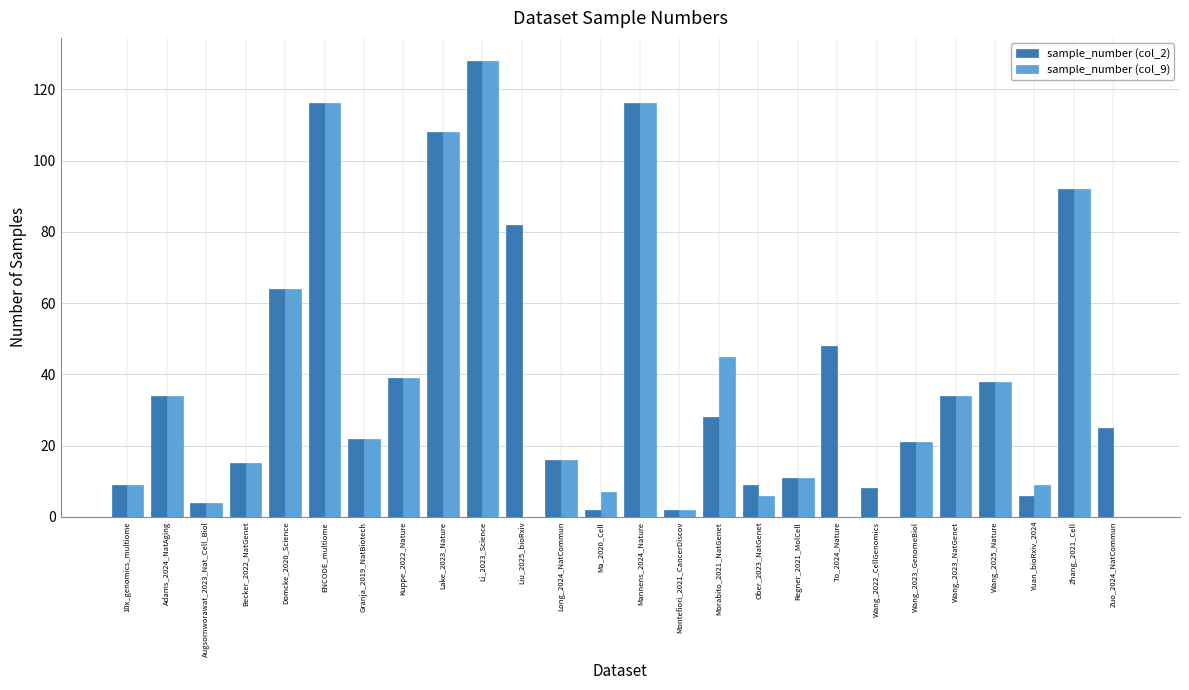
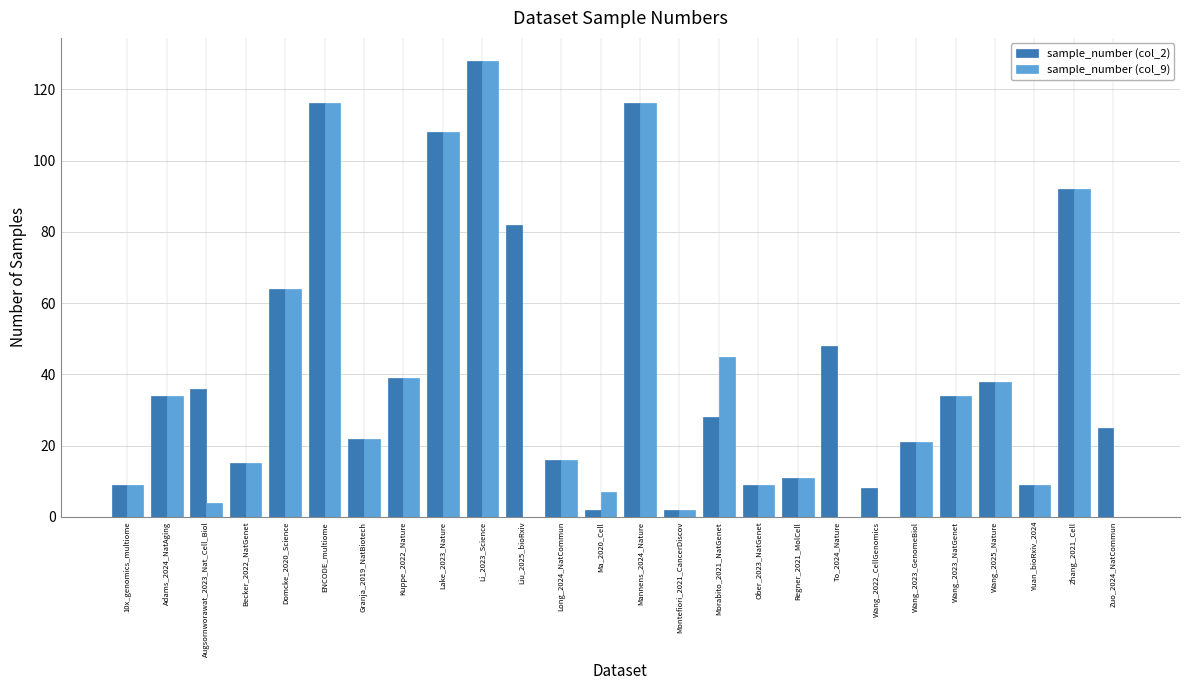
  {
    "sample_number (col_2)": {
      "10x_genomics_multiome": 9,
      "Adams_2024_NatAging": 34,
-     "Augsornworawat_2023_Nat_Cell_Biol": 4,
+     "Augsornworawat_2023_Nat_Cell_Biol": 36,
      "Becker_2022_NatGenet": 15,
      "Domcke_2020_Science": 64,
      "ENCODE_multiome": 116,
      "Granja_2019_NatBiotech": 22,
      "Kuppe_2022_Nature": 39,
      "Lake_2023_Nature": 108,
      "Li_2023_Science": 128,
      "Liu_2025_bioRxiv": 82,
      "Long_2024_NatCommun": 16,
      "Ma_2020_Cell": 2,
      "Mannens_2024_Nature": 116,
      "Montefiori_2021_CancerDiscov": 2,
      "Morabito_2021_NatGenet": 28,
      "Ober_2023_NatGenet": 9,
      "Regner_2021_MolCell": 11,
      "To_2024_Nature": 48,
      "Wang_2022_CellGenomics": 8,
      "Wang_2023_GenomeBiol": 21,
      "Wang_2023_NatGenet": 34,
      "Wang_2025_Nature": 38,
-     "Yuan_bioRxiv_2024": 6,
+     "Yuan_bioRxiv_2024": 9,
      "Zhang_2021_Cell": 92,
      "Zuo_2024_NatCommun": 25
    },
    "sample_number (col_9)": {
      "10x_genomics_multiome": 9,
      "Adams_2024_NatAging": 34,
      "Augsornworawat_2023_Nat_Cell_Biol": 4,
      "Becker_2022_NatGenet": 15,
      "Domcke_2020_Science": 64,
      "ENCODE_multiome": 116,
      "Granja_2019_NatBiotech": 22,
      "Kuppe_2022_Nature": 39,
      "Lake_2023_Nature": 108,
      "Li_2023_Science": 128,
      "Liu_2025_bioRxiv": 0,
      "Long_2024_NatCommun": 16,
      "Ma_2020_Cell": 7,
      "Mannens_2024_Nature": 116,
      "Montefiori_2021_CancerDiscov": 2,
      "Morabito_2021_NatGenet": 45,
-     "Ober_2023_NatGenet": 6,
+     "Ober_2023_NatGenet": 9,
      "Regner_2021_MolCell": 11,
      "To_2024_Nature": 0,
      "Wang_2022_CellGenomics": 0,
      "Wang_2023_GenomeBiol": 21,
      "Wang_2023_NatGenet": 34,
      "Wang_2025_Nature": 38,
      "Yuan_bioRxiv_2024": 9,
      "Zhang_2021_Cell": 92,
      "Zuo_2024_NatCommun": 0
    }
  }
